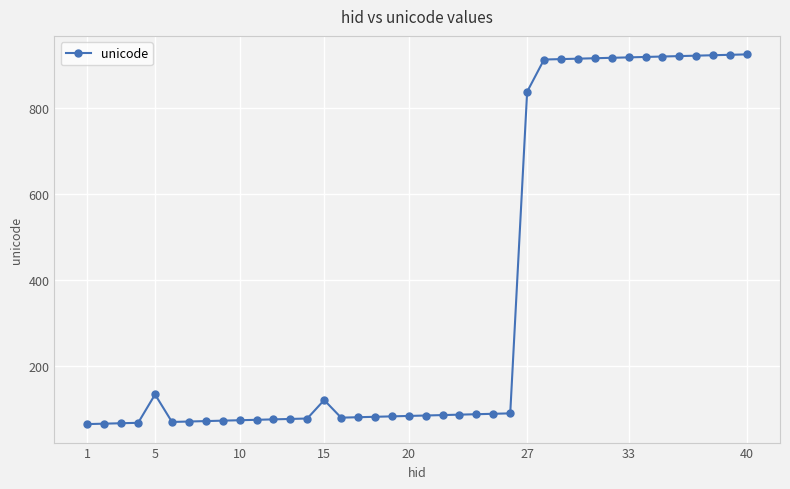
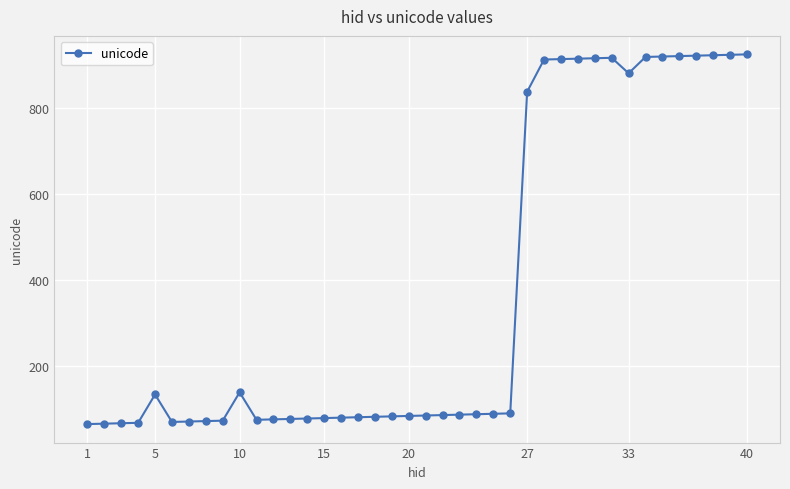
  {
    "1": 70,
    "5": 130,
-   "10": 70,
-   "15": 120,
+   "10": 140,
+   "15": 80,
    "20": 80,
    "27": 840,
-   "33": 920,
+   "33": 880,
    "40": 930
  }
